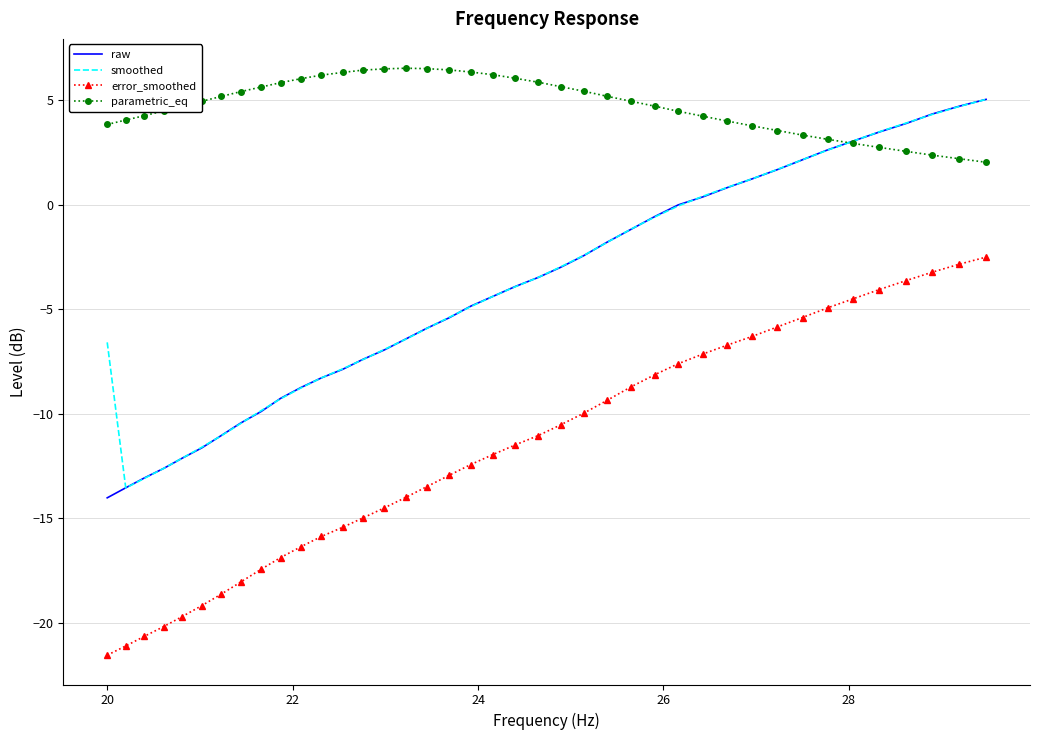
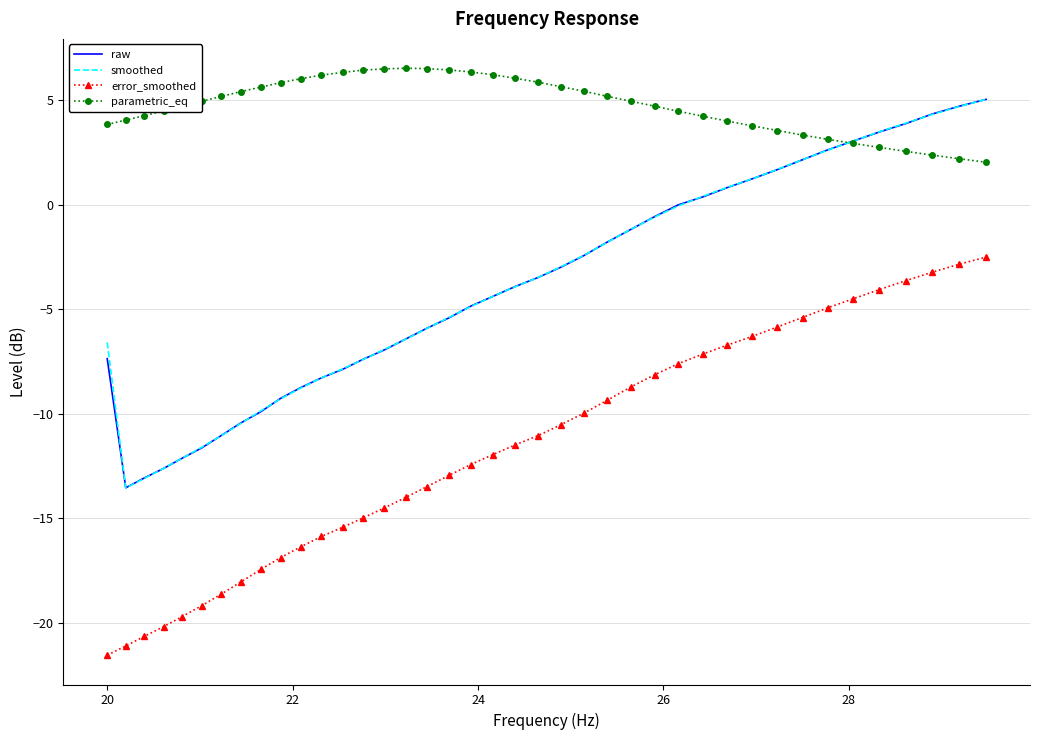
  {
    "raw": {
-     "20": -14.0
+     "20": -7.4
    },
    "smoothed": {
      "20": -6.6
    },
    "error_smoothed": {
      "20": -21.6
    },
    "parametric_eq": {
      "20": 3.8
    }
  }
